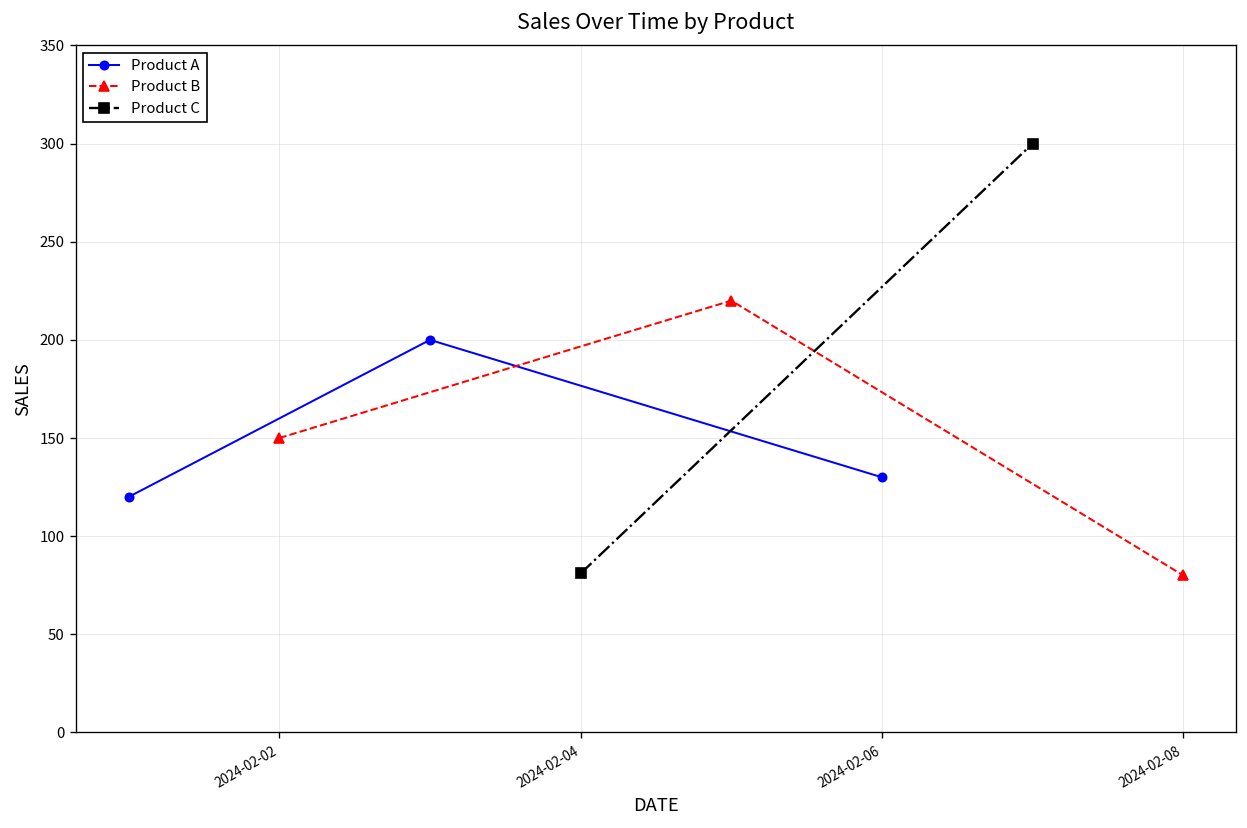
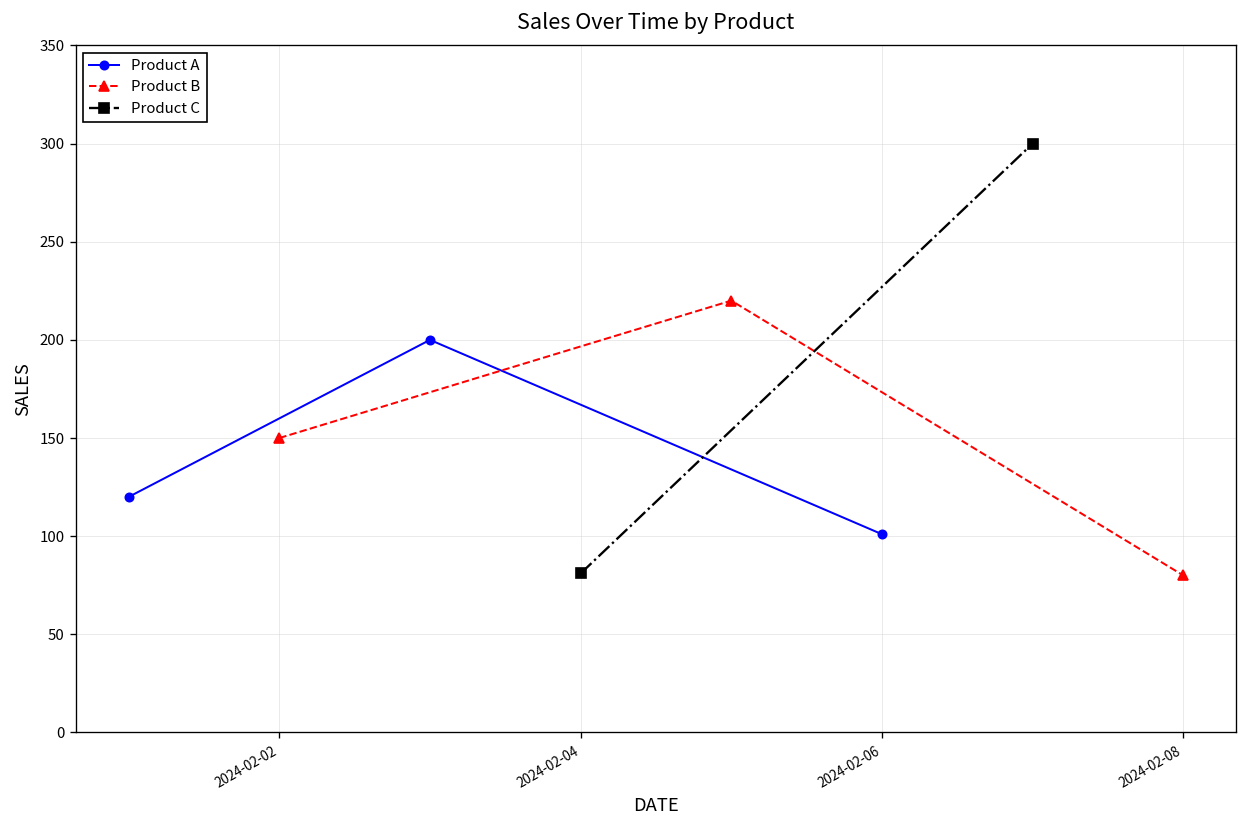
  {
    "Product A": {
-     "2024-02-06": 130
+     "2024-02-06": 101
    },
    "Product B": {
      "2024-02-02": 150,
      "2024-02-08": 80
    },
    "Product C": {
      "2024-02-04": 81
    }
  }
